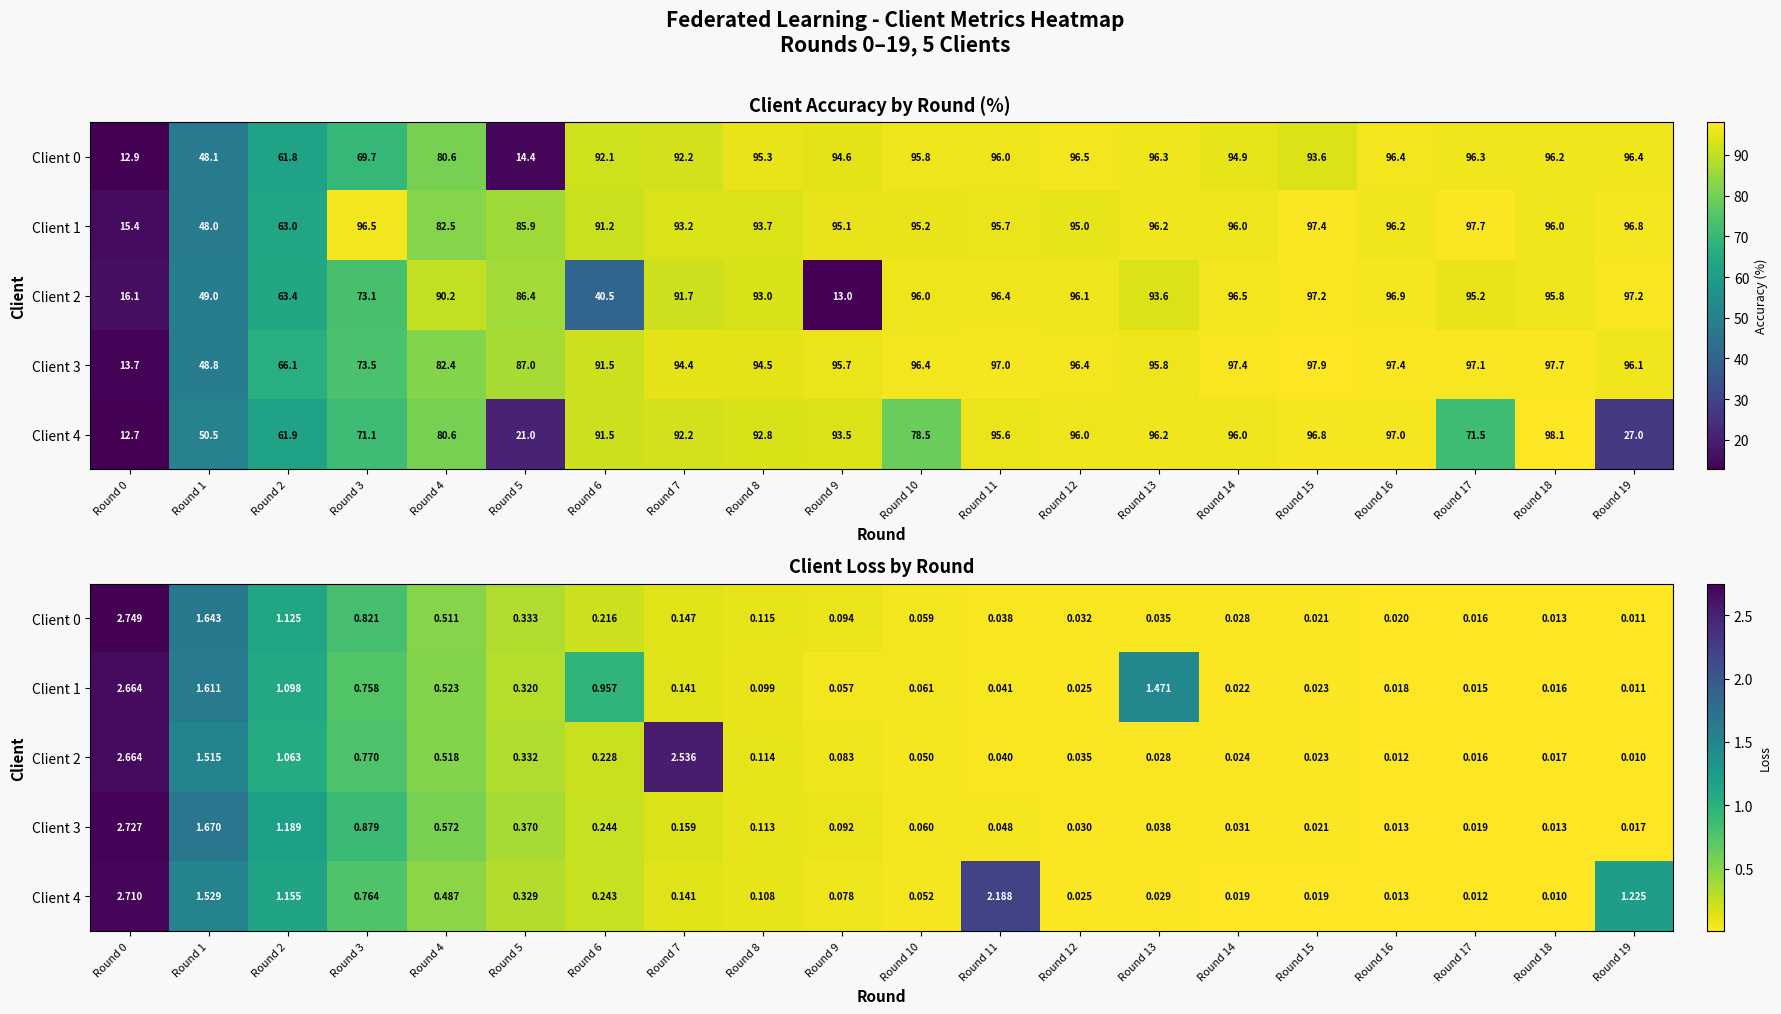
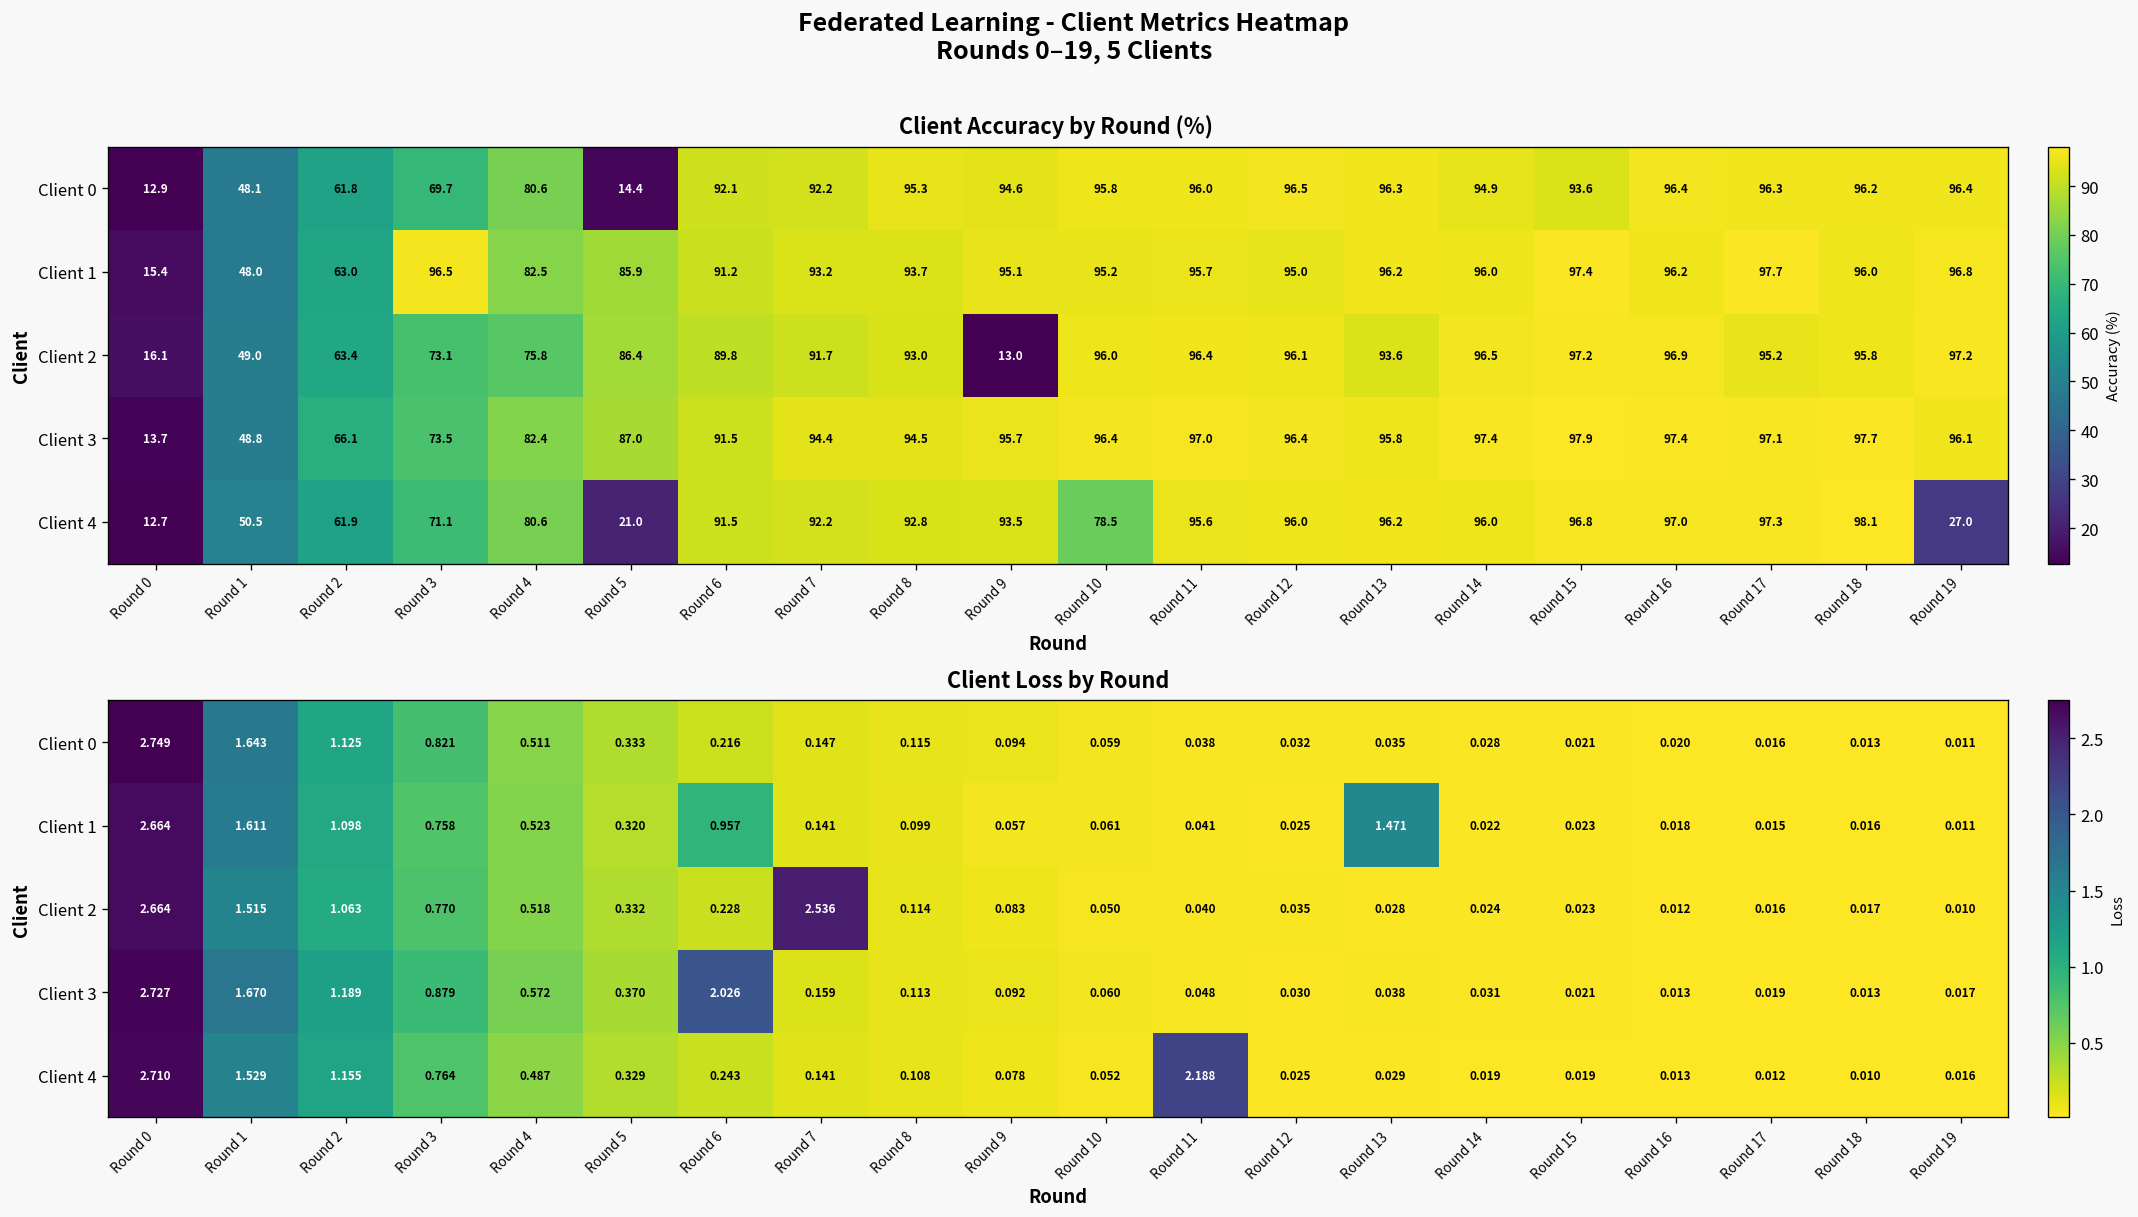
  {
    "Client Accuracy by Round (%)": {
      "Client 0": {
        "Round 0": 12.9,
        "Round 1": 48.1,
        "Round 2": 61.8,
        "Round 3": 69.7,
        "Round 4": 80.6,
        "Round 5": 14.4,
        "Round 6": 92.1,
        "Round 7": 92.2,
        "Round 8": 95.3,
        "Round 9": 94.6,
        "Round 10": 95.8,
        "Round 11": 96.0,
        "Round 12": 96.5,
        "Round 13": 96.3,
        "Round 14": 94.9,
        "Round 15": 93.6,
        "Round 16": 96.4,
        "Round 17": 96.3,
        "Round 18": 96.2,
        "Round 19": 96.4
      },
      "Client 1": {
        "Round 0": 15.4,
        "Round 1": 48.0,
        "Round 2": 63.0,
        "Round 3": 96.5,
        "Round 4": 82.5,
        "Round 5": 85.9,
        "Round 6": 91.2,
        "Round 7": 93.2,
        "Round 8": 93.7,
        "Round 9": 95.1,
        "Round 10": 95.2,
        "Round 11": 95.7,
        "Round 12": 95.0,
        "Round 13": 96.2,
        "Round 14": 96.0,
        "Round 15": 97.4,
        "Round 16": 96.2,
        "Round 17": 97.7,
        "Round 18": 96.0,
        "Round 19": 96.8
      },
      "Client 2": {
        "Round 0": 16.1,
        "Round 1": 49.0,
        "Round 2": 63.4,
        "Round 3": 73.1,
-       "Round 4": 90.2,
+       "Round 4": 75.8,
        "Round 5": 86.4,
-       "Round 6": 40.5,
+       "Round 6": 89.8,
        "Round 7": 91.7,
        "Round 8": 93.0,
        "Round 9": 13.0,
        "Round 10": 96.0,
        "Round 11": 96.4,
        "Round 12": 96.1,
        "Round 13": 93.6,
        "Round 14": 96.5,
        "Round 15": 97.2,
        "Round 16": 96.9,
        "Round 17": 95.2,
        "Round 18": 95.8,
        "Round 19": 97.2
      },
      "Client 3": {
        "Round 0": 13.7,
        "Round 1": 48.8,
        "Round 2": 66.1,
        "Round 3": 73.5,
        "Round 4": 82.4,
        "Round 5": 87.0,
        "Round 6": 91.5,
        "Round 7": 94.4,
        "Round 8": 94.5,
        "Round 9": 95.7,
        "Round 10": 96.4,
        "Round 11": 97.0,
        "Round 12": 96.4,
        "Round 13": 95.8,
        "Round 14": 97.4,
        "Round 15": 97.9,
        "Round 16": 97.4,
        "Round 17": 97.1,
        "Round 18": 97.7,
        "Round 19": 96.1
      },
      "Client 4": {
        "Round 0": 12.7,
        "Round 1": 50.5,
        "Round 2": 61.9,
        "Round 3": 71.1,
        "Round 4": 80.6,
        "Round 5": 21.0,
        "Round 6": 91.5,
        "Round 7": 92.2,
        "Round 8": 92.8,
        "Round 9": 93.5,
        "Round 10": 78.5,
        "Round 11": 95.6,
        "Round 12": 96.0,
        "Round 13": 96.2,
        "Round 14": 96.0,
        "Round 15": 96.8,
        "Round 16": 97.0,
-       "Round 17": 71.5,
+       "Round 17": 97.3,
        "Round 18": 98.1,
        "Round 19": 27.0
      }
    },
    "Client Loss by Round": {
      "Client 0": {
        "Round 0": 2.749,
        "Round 1": 1.643,
        "Round 2": 1.125,
        "Round 3": 0.821,
        "Round 4": 0.511,
        "Round 5": 0.333,
        "Round 6": 0.216,
        "Round 7": 0.147,
        "Round 8": 0.115,
        "Round 9": 0.094,
        "Round 10": 0.059,
        "Round 11": 0.038,
        "Round 12": 0.032,
        "Round 13": 0.035,
        "Round 14": 0.028,
        "Round 15": 0.021,
        "Round 16": 0.020,
        "Round 17": 0.016,
        "Round 18": 0.013,
        "Round 19": 0.011
      },
      "Client 1": {
        "Round 0": 2.664,
        "Round 1": 1.611,
        "Round 2": 1.098,
        "Round 3": 0.758,
        "Round 4": 0.523,
        "Round 5": 0.320,
        "Round 6": 0.957,
        "Round 7": 0.141,
        "Round 8": 0.099,
        "Round 9": 0.057,
        "Round 10": 0.061,
        "Round 11": 0.041,
        "Round 12": 0.025,
        "Round 13": 1.471,
        "Round 14": 0.022,
        "Round 15": 0.023,
        "Round 16": 0.018,
        "Round 17": 0.015,
        "Round 18": 0.016,
        "Round 19": 0.011
      },
      "Client 2": {
        "Round 0": 2.664,
        "Round 1": 1.515,
        "Round 2": 1.063,
        "Round 3": 0.770,
        "Round 4": 0.518,
        "Round 5": 0.332,
        "Round 6": 0.228,
        "Round 7": 2.536,
        "Round 8": 0.114,
        "Round 9": 0.083,
        "Round 10": 0.050,
        "Round 11": 0.040,
        "Round 12": 0.035,
        "Round 13": 0.028,
        "Round 14": 0.024,
        "Round 15": 0.023,
        "Round 16": 0.012,
        "Round 17": 0.016,
        "Round 18": 0.017,
        "Round 19": 0.010
      },
      "Client 3": {
        "Round 0": 2.727,
        "Round 1": 1.670,
        "Round 2": 1.189,
        "Round 3": 0.879,
        "Round 4": 0.572,
        "Round 5": 0.370,
-       "Round 6": 0.244,
+       "Round 6": 2.026,
        "Round 7": 0.159,
        "Round 8": 0.113,
        "Round 9": 0.092,
        "Round 10": 0.060,
        "Round 11": 0.048,
        "Round 12": 0.030,
        "Round 13": 0.038,
        "Round 14": 0.031,
        "Round 15": 0.021,
        "Round 16": 0.013,
        "Round 17": 0.019,
        "Round 18": 0.013,
        "Round 19": 0.017
      },
      "Client 4": {
        "Round 0": 2.710,
        "Round 1": 1.529,
        "Round 2": 1.155,
        "Round 3": 0.764,
        "Round 4": 0.487,
        "Round 5": 0.329,
        "Round 6": 0.243,
        "Round 7": 0.141,
        "Round 8": 0.108,
        "Round 9": 0.078,
        "Round 10": 0.052,
        "Round 11": 2.188,
        "Round 12": 0.025,
        "Round 13": 0.029,
        "Round 14": 0.019,
        "Round 15": 0.019,
        "Round 16": 0.013,
        "Round 17": 0.012,
        "Round 18": 0.010,
-       "Round 19": 1.225
+       "Round 19": 0.016
      }
    }
  }
